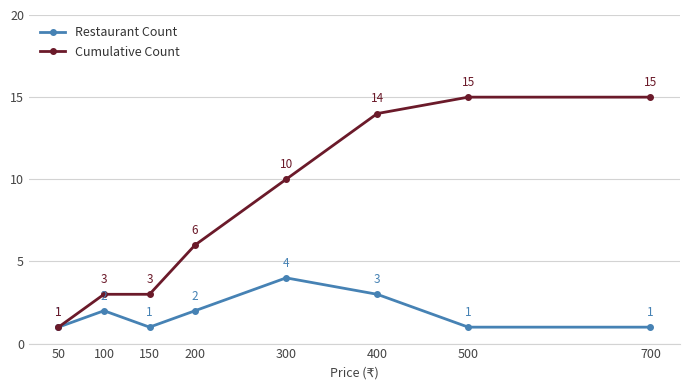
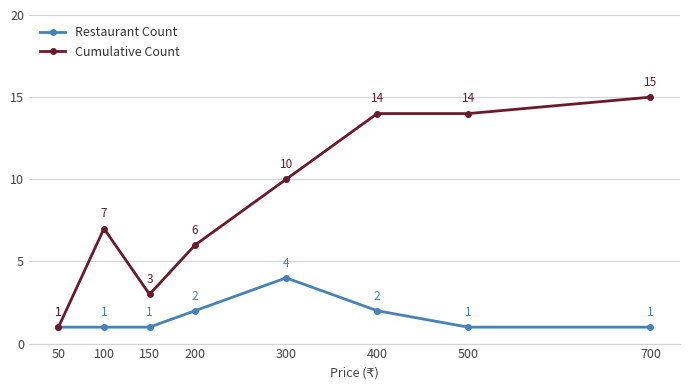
  {
    "Restaurant Count": {
-     "100": 2,
+     "100": 1,
      "150": 1,
      "200": 2,
      "300": 4,
-     "400": 3,
+     "400": 2,
      "500": 1,
      "700": 1
    },
    "Cumulative Count": {
-     "100": 3,
+     "100": 7,
      "150": 3,
      "200": 6,
      "300": 10,
      "400": 14,
-     "500": 15,
+     "500": 14,
      "700": 15
    }
  }
